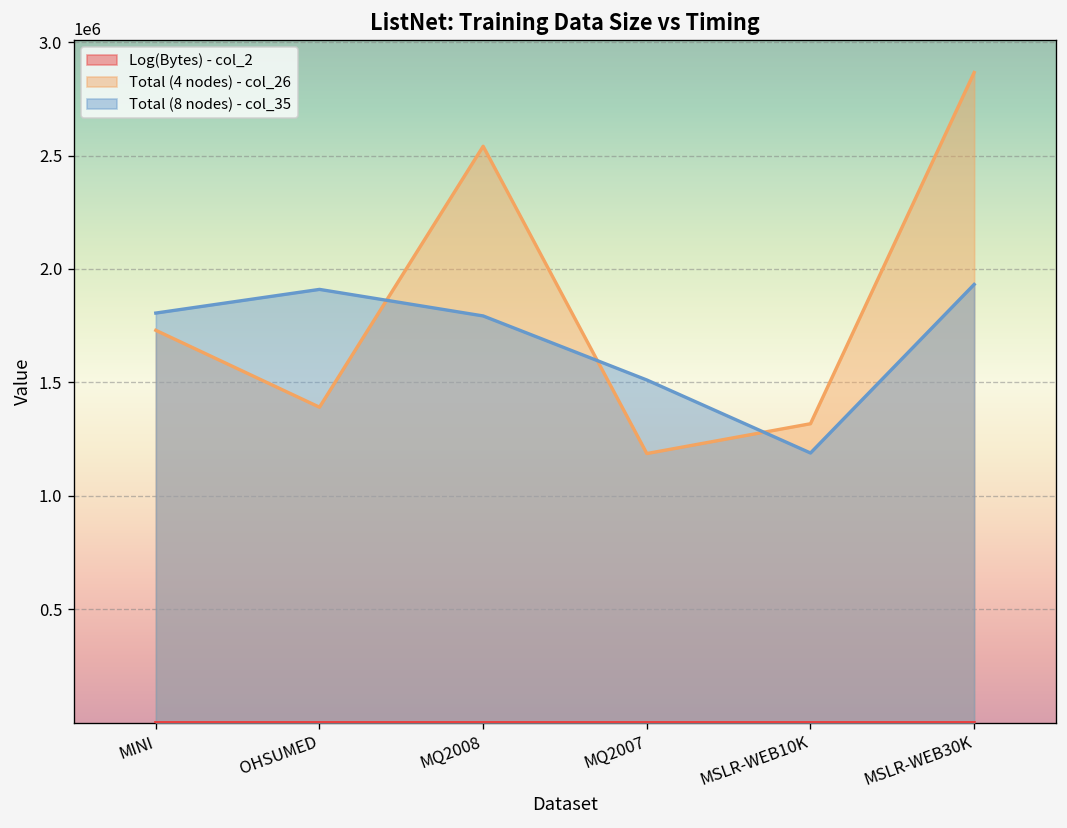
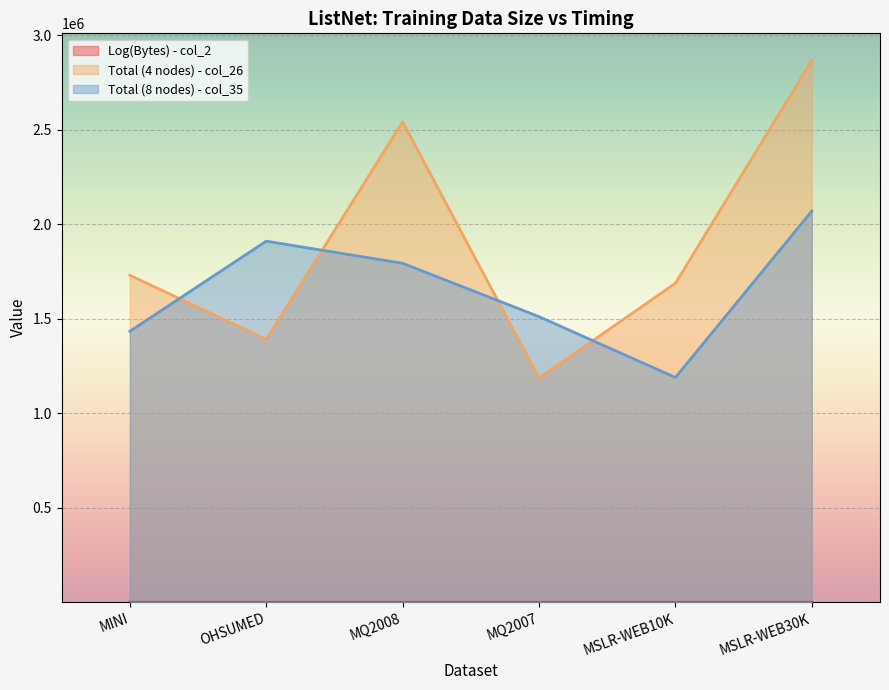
  {
    "Log(Bytes) - col_2": {
      "MINI": 0,
      "OHSUMED": 0,
      "MQ2008": 0,
      "MQ2007": 0,
      "MSLR-WEB10K": 0,
      "MSLR-WEB30K": 0
    },
    "Total (4 nodes) - col_26": {
      "MINI": 1730000,
      "OHSUMED": 1390000,
      "MQ2008": 2540000,
      "MQ2007": 1190000,
-     "MSLR-WEB10K": 1320000,
+     "MSLR-WEB10K": 1690000,
      "MSLR-WEB30K": 2870000
    },
    "Total (8 nodes) - col_35": {
-     "MINI": 1810000,
+     "MINI": 1430000,
      "OHSUMED": 1910000,
      "MQ2008": 1790000,
      "MQ2007": 1510000,
      "MSLR-WEB10K": 1190000,
-     "MSLR-WEB30K": 1930000
+     "MSLR-WEB30K": 2070000
    }
  }
